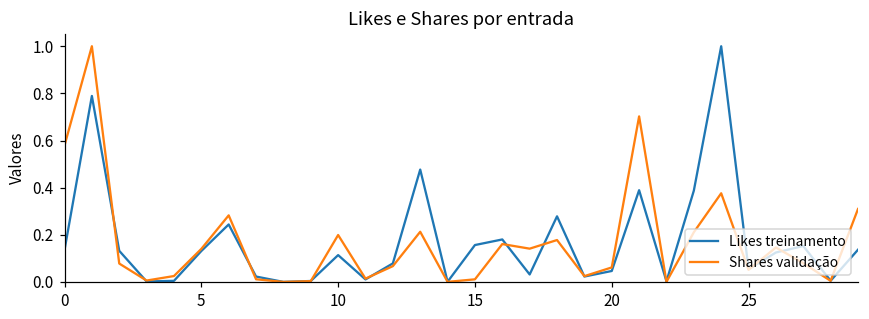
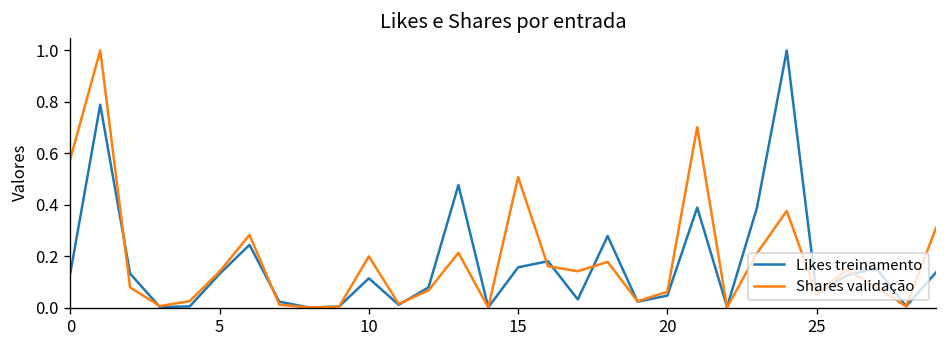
  {
    "Likes treinamento": {
      "0": 0.14,
      "10": 0.11,
      "15": 0.16,
      "20": 0.05
    },
    "Shares validação": {
      "0": 0.58,
      "10": 0.20,
-     "15": 0.01,
+     "15": 0.51,
      "20": 0.06
    }
  }
